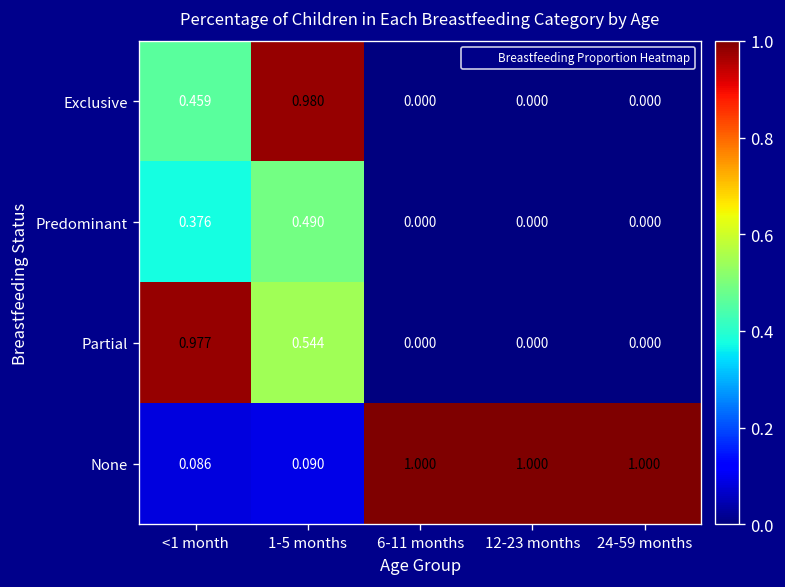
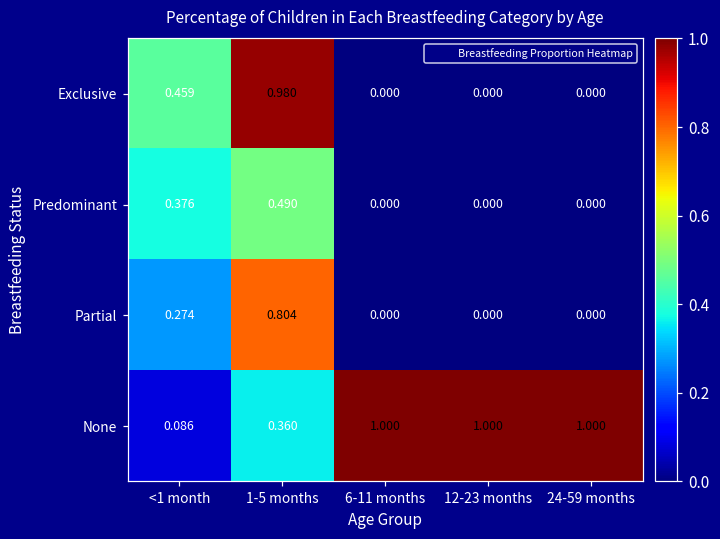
  {
    "Exclusive": {
      "<1 month": 0.459,
      "1-5 months": 0.980,
      "6-11 months": 0.000,
      "12-23 months": 0.000,
      "24-59 months": 0.000
    },
    "Predominant": {
      "<1 month": 0.376,
      "1-5 months": 0.490,
      "6-11 months": 0.000,
      "12-23 months": 0.000,
      "24-59 months": 0.000
    },
    "Partial": {
-     "<1 month": 0.977,
-     "1-5 months": 0.544,
+     "<1 month": 0.274,
+     "1-5 months": 0.804,
      "6-11 months": 0.000,
      "12-23 months": 0.000,
      "24-59 months": 0.000
    },
    "None": {
      "<1 month": 0.086,
-     "1-5 months": 0.090,
+     "1-5 months": 0.360,
      "6-11 months": 1.000,
      "12-23 months": 1.000,
      "24-59 months": 1.000
    }
  }
